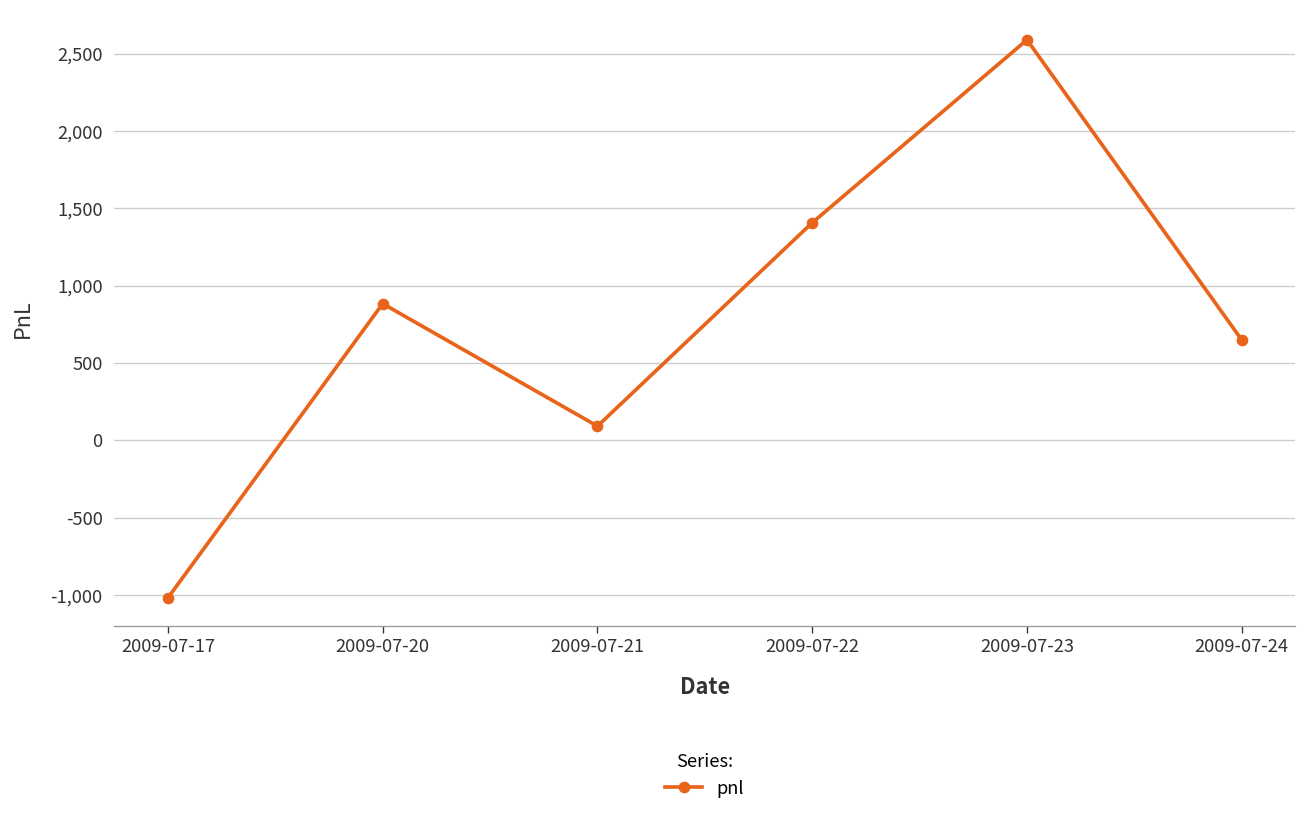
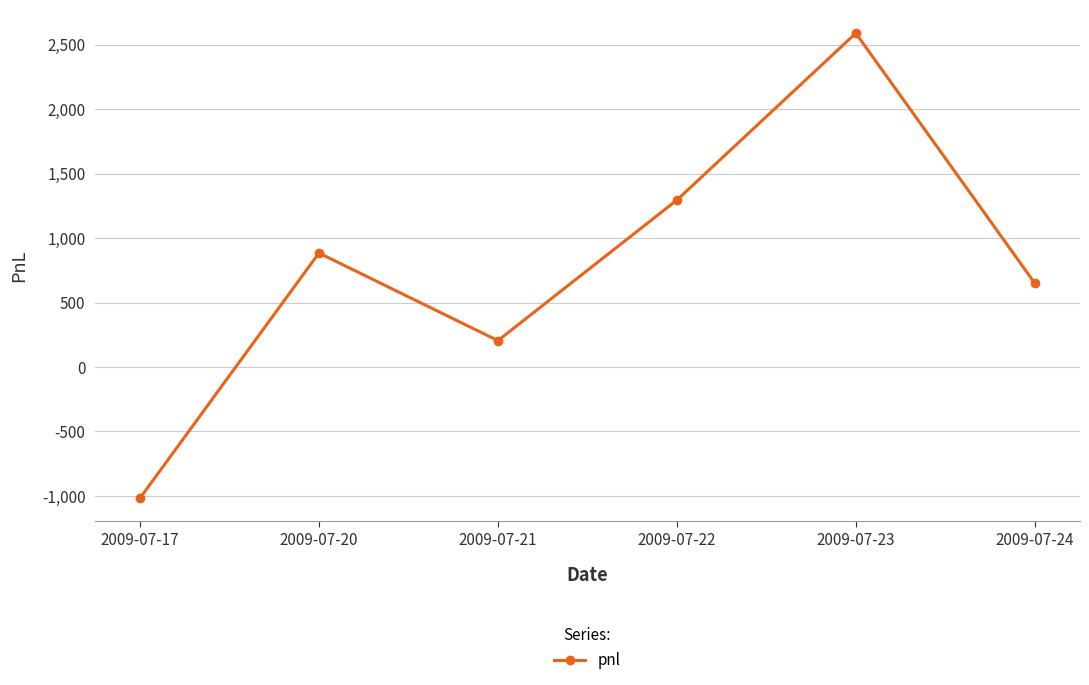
  {
    "2009-07-17": "-1,020",
    "2009-07-20": "880",
-   "2009-07-21": "90",
-   "2009-07-22": "1,410",
+   "2009-07-21": "210",
+   "2009-07-22": "1,300",
    "2009-07-23": "2,590",
    "2009-07-24": "650"
  }
